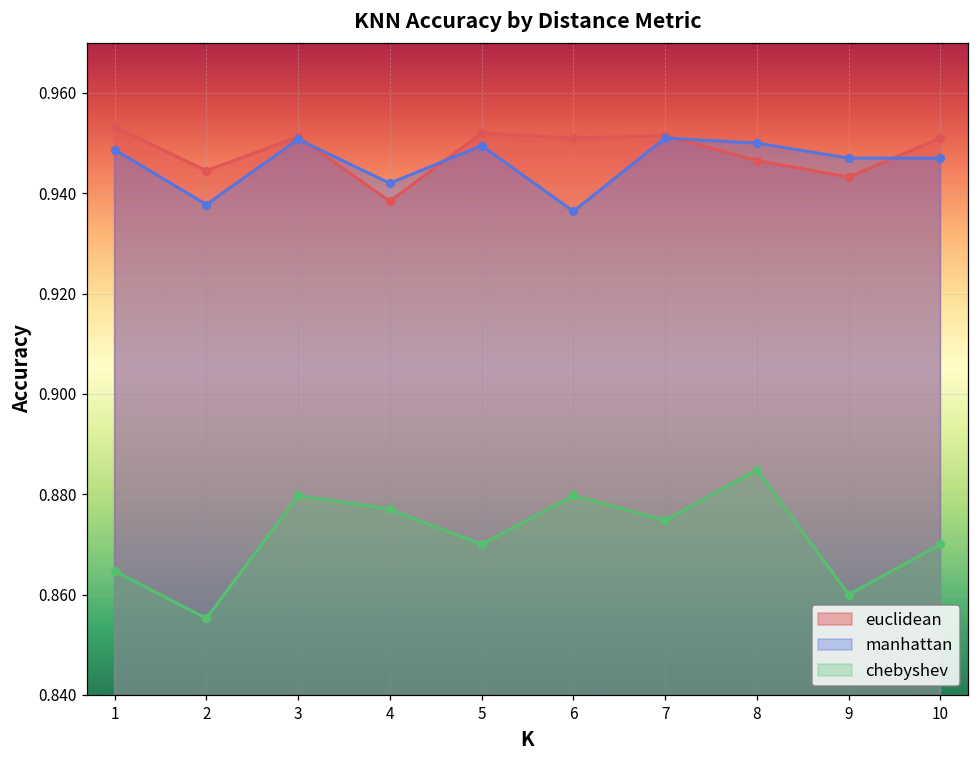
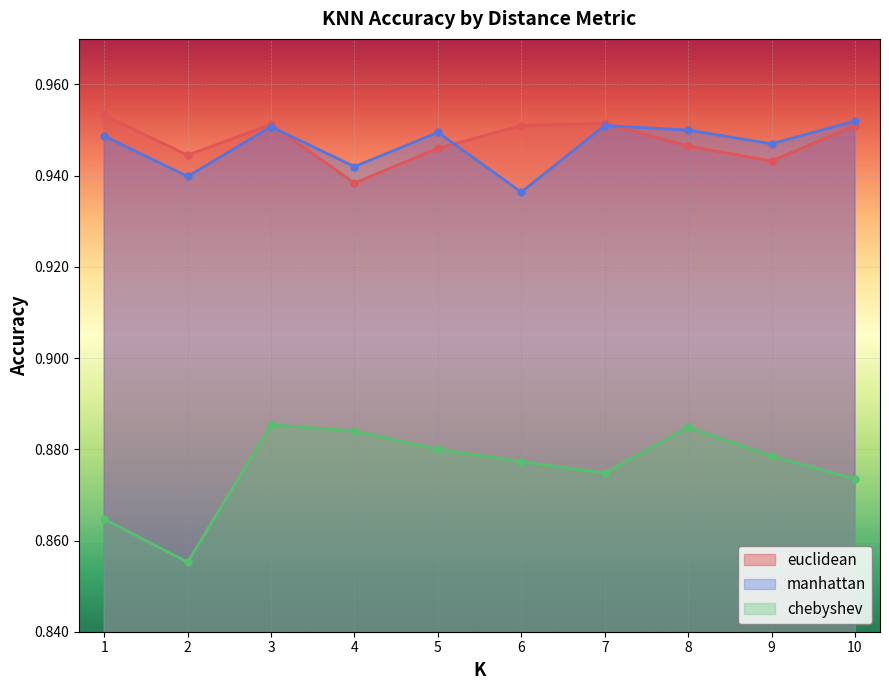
  {
    "euclidean": {
      "1": 0.953,
      "2": 0.945,
      "4": 0.938,
-     "5": 0.952,
+     "5": 0.946,
      "6": 0.951,
      "8": 0.947,
      "9": 0.943,
      "10": 0.951
    },
    "manhattan": {
      "1": 0.949,
-     "2": 0.938,
+     "2": 0.940,
      "4": 0.942,
      "5": 0.950,
      "6": 0.936,
      "8": 0.950,
      "9": 0.947,
-     "10": 0.947
+     "10": 0.952
    },
    "chebyshev": {
      "1": 0.865,
      "2": 0.855,
-     "3": 0.880,
-     "4": 0.877,
-     "5": 0.87,
-     "6": 0.880,
+     "3": 0.885,
+     "4": 0.884,
+     "5": 0.88,
+     "6": 0.877,
      "7": 0.875,
      "8": 0.885,
-     "9": 0.860,
-     "10": 0.870
+     "9": 0.879,
+     "10": 0.874
    }
  }
